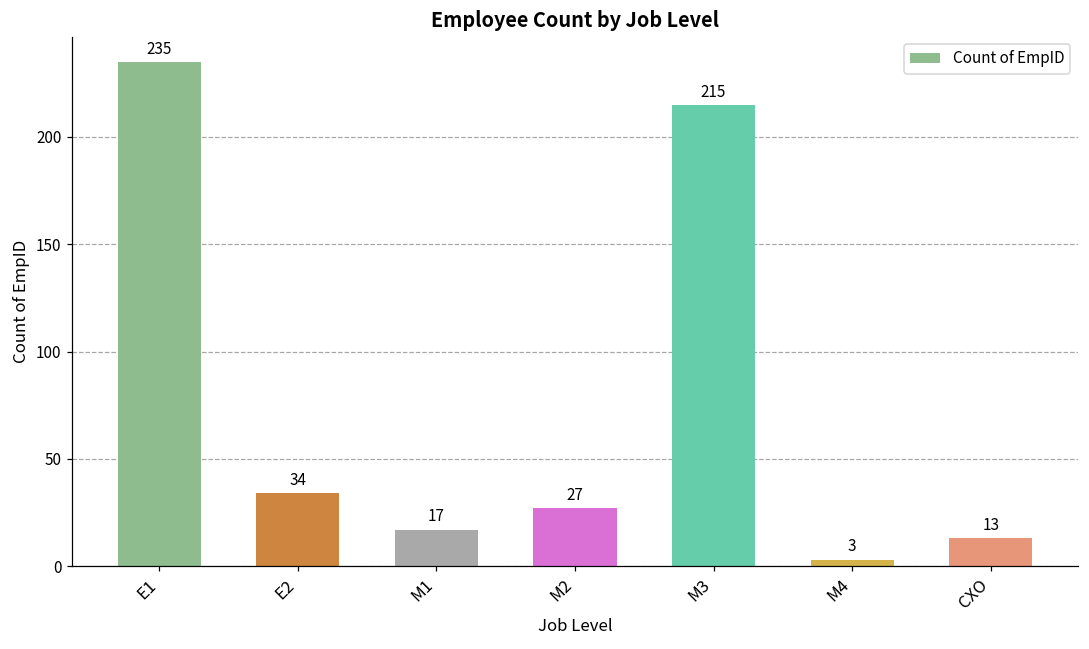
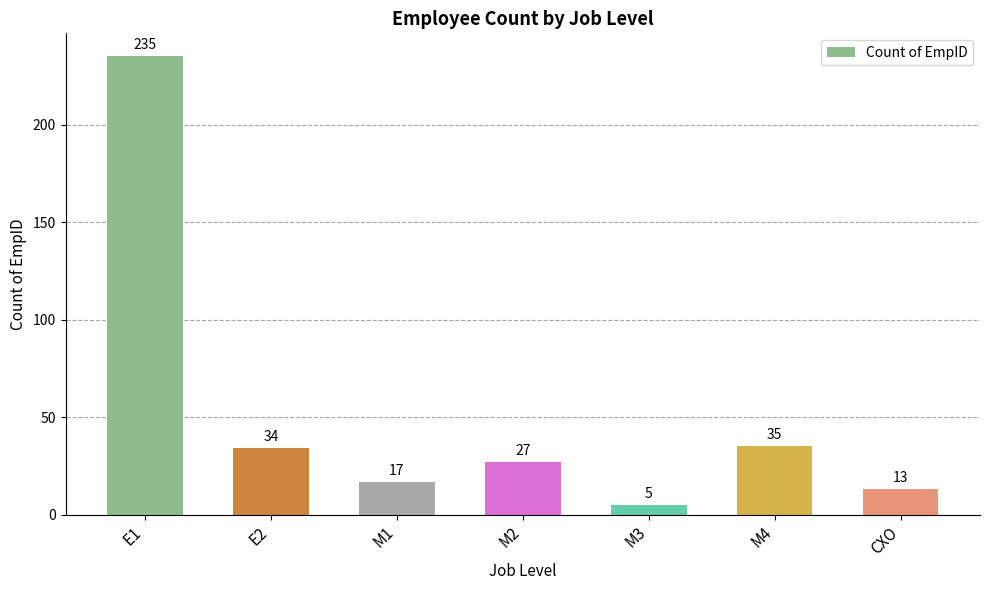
  {
    "E1": 235,
    "E2": 34,
    "M1": 17,
    "M2": 27,
-   "M3": 215,
-   "M4": 3,
+   "M3": 5,
+   "M4": 35,
    "CXO": 13
  }
